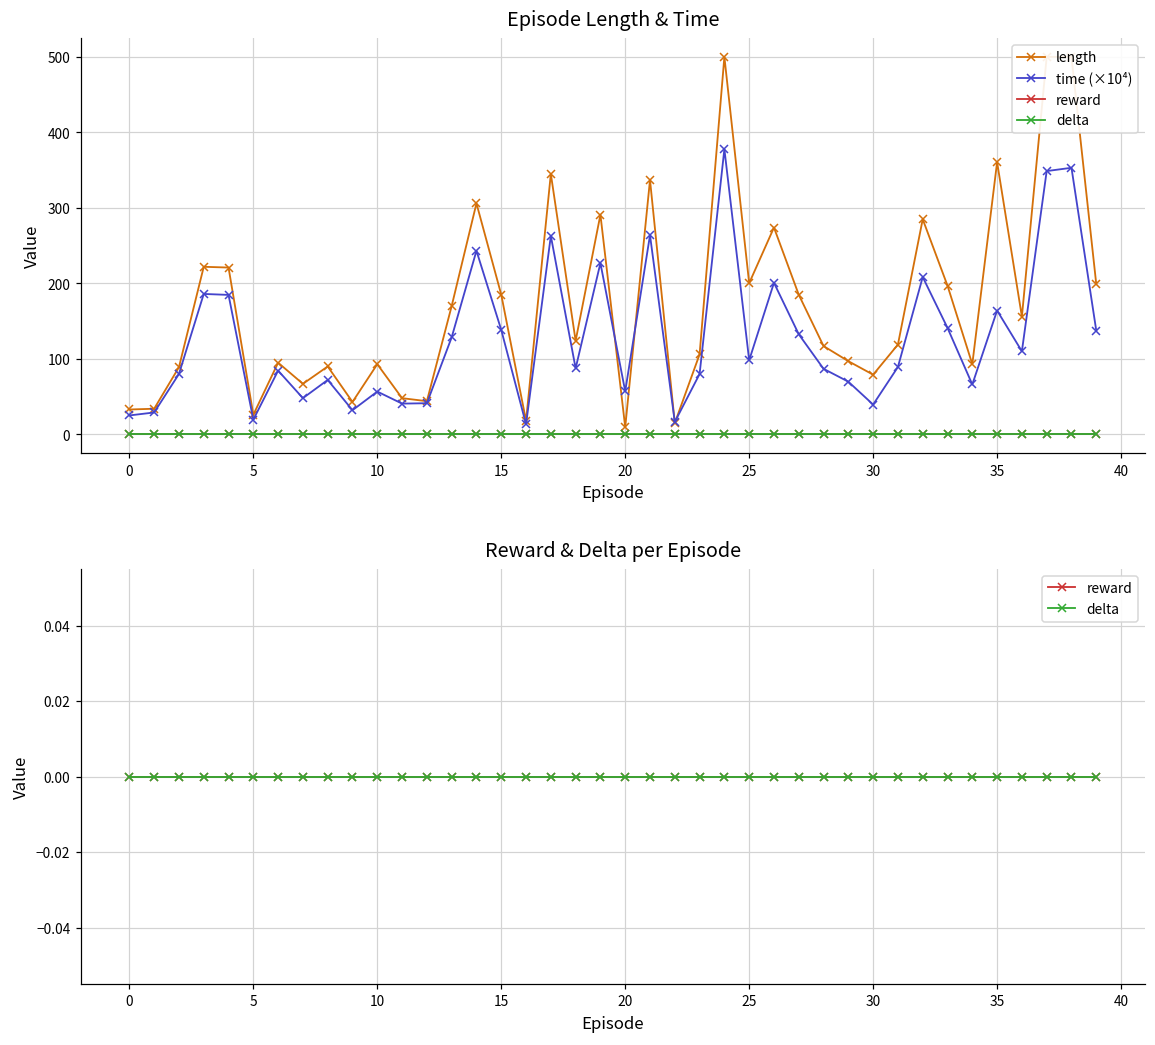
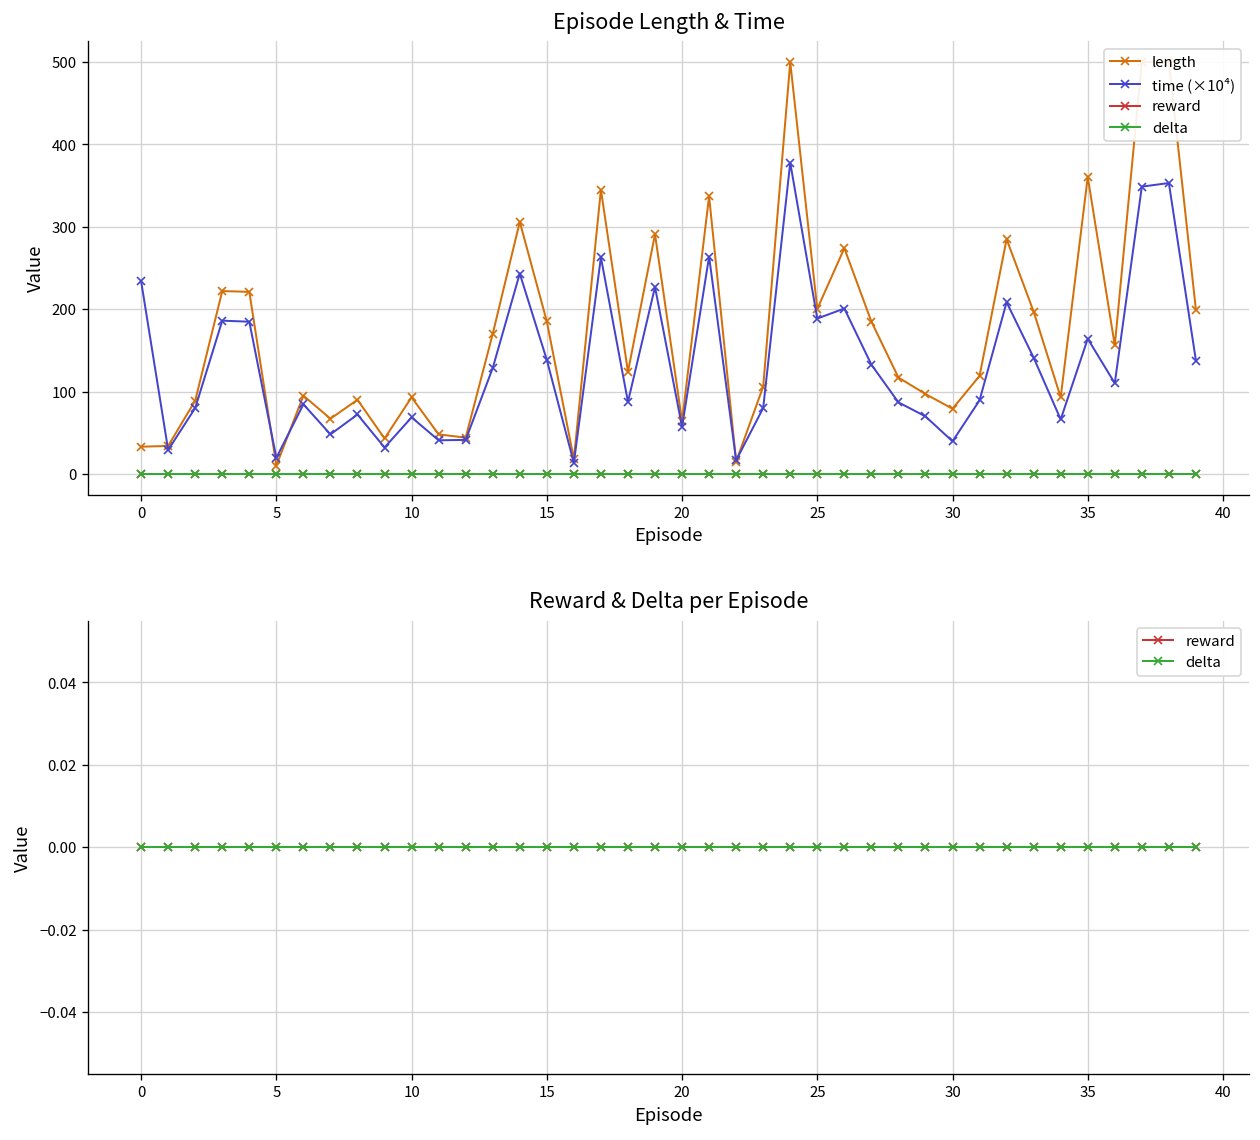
  {
    "Episode Length & Time": {
      "length": {
        "0": 30,
-       "5": 30,
+       "5": 10,
        "10": 90,
        "15": 190,
-       "20": 10,
+       "20": 60,
        "25": 200,
        "30": 80,
        "35": 360
      },
      "time (×10⁴)": {
-       "0": 30,
+       "0": 230,
        "5": 20,
-       "10": 60,
+       "10": 70,
        "15": 140,
        "20": 60,
-       "25": 100,
+       "25": 190,
        "30": 40,
        "35": 160
      },
      "delta": {
        "0": 0,
        "5": 0,
        "10": 0,
        "15": 0,
        "20": 0,
        "25": 0,
        "30": 0,
        "35": 0
      }
    },
    "Reward & Delta per Episode": {
      "0": 0.000,
      "5": 0.000,
      "10": 0.000,
      "15": 0.000,
      "20": 0.000,
      "25": 0.000,
      "30": 0.000,
      "35": 0.000
    }
  }
